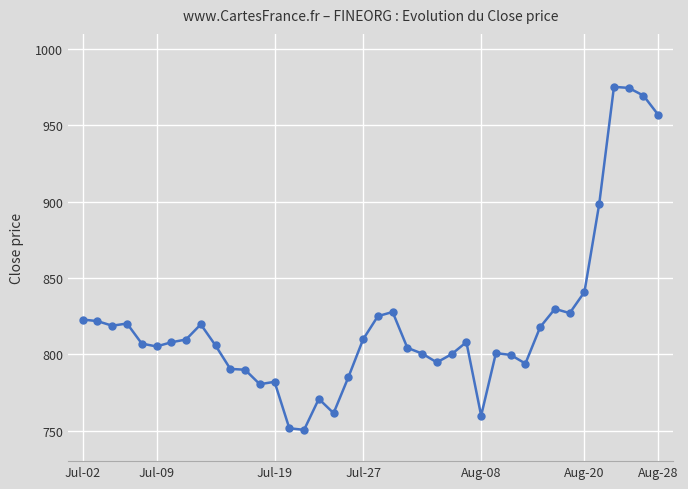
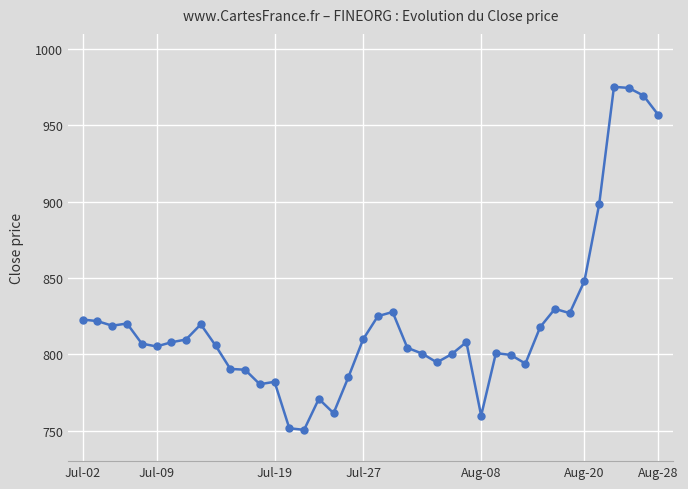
  {
    "Jul-02": 823,
    "Jul-09": 805,
    "Jul-19": 782,
    "Jul-27": 810,
    "Aug-08": 760,
-   "Aug-20": 841,
+   "Aug-20": 848,
    "Aug-28": 957
  }
